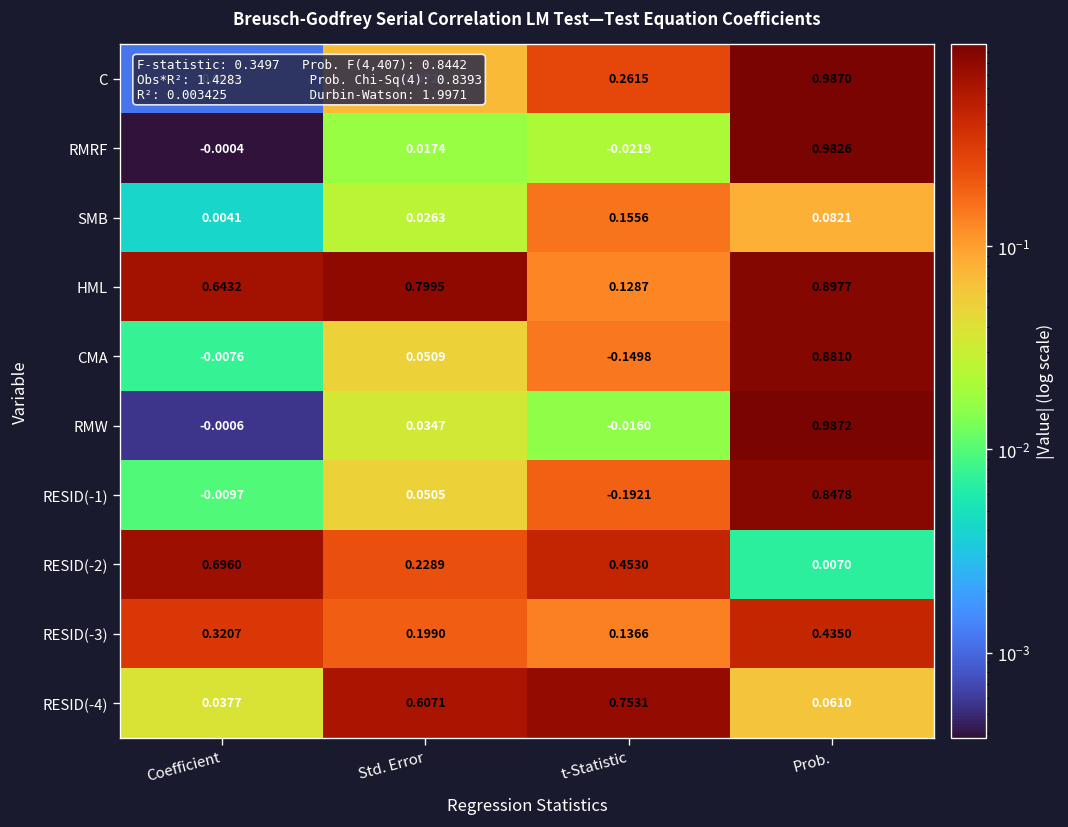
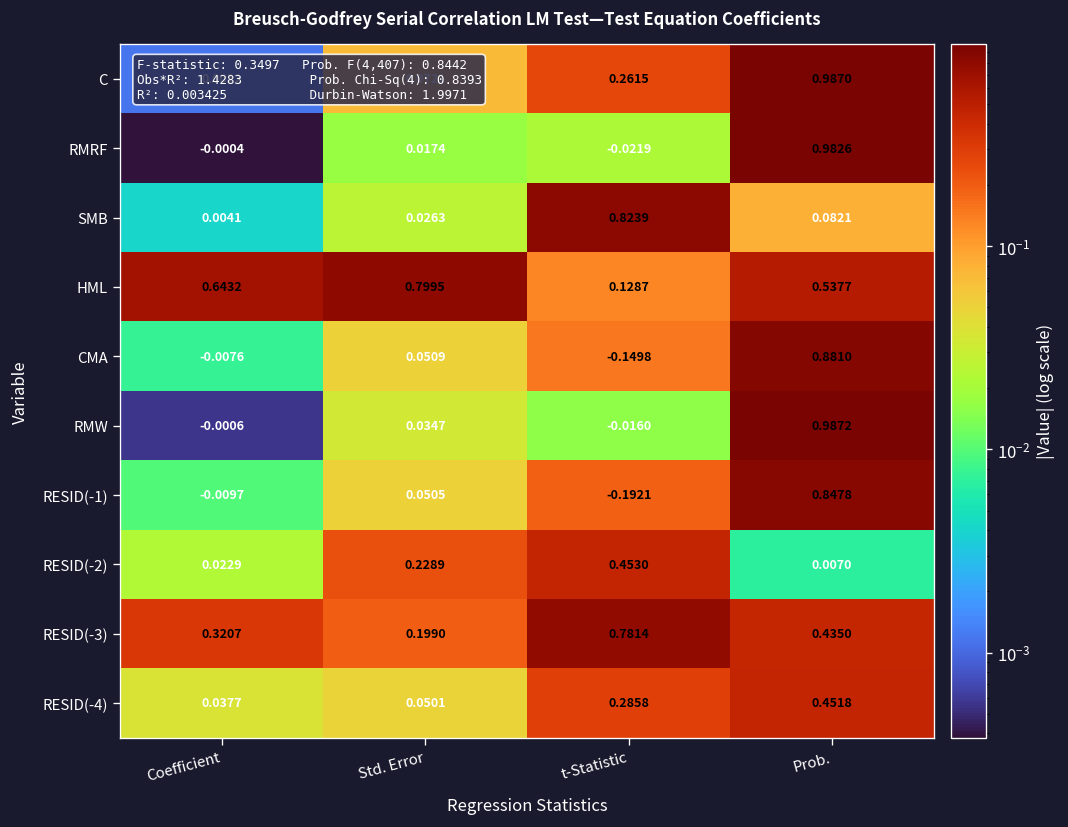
  {
    "C": {
      "t-Statistic": 0.2615,
      "Prob.": 0.9870
    },
    "RMRF": {
      "Coefficient": -0.0004,
      "Std. Error": 0.0174,
      "t-Statistic": -0.0219,
      "Prob.": 0.9826
    },
    "SMB": {
      "Coefficient": 0.0041,
      "Std. Error": 0.0263,
-     "t-Statistic": 0.1556,
+     "t-Statistic": 0.8239,
      "Prob.": 0.0821
    },
    "HML": {
      "Coefficient": 0.6432,
      "Std. Error": 0.7995,
      "t-Statistic": 0.1287,
-     "Prob.": 0.8977
+     "Prob.": 0.5377
    },
    "CMA": {
      "Coefficient": -0.0076,
      "Std. Error": 0.0509,
      "t-Statistic": -0.1498,
      "Prob.": 0.8810
    },
    "RMW": {
      "Coefficient": -0.0006,
      "Std. Error": 0.0347,
      "t-Statistic": -0.0160,
      "Prob.": 0.9872
    },
    "RESID(-1)": {
      "Coefficient": -0.0097,
      "Std. Error": 0.0505,
      "t-Statistic": -0.1921,
      "Prob.": 0.8478
    },
    "RESID(-2)": {
-     "Coefficient": 0.6960,
+     "Coefficient": 0.0229,
      "Std. Error": 0.2289,
      "t-Statistic": 0.4530,
      "Prob.": 0.0070
    },
    "RESID(-3)": {
      "Coefficient": 0.3207,
      "Std. Error": 0.1990,
-     "t-Statistic": 0.1366,
+     "t-Statistic": 0.7814,
      "Prob.": 0.4350
    },
    "RESID(-4)": {
      "Coefficient": 0.0377,
-     "Std. Error": 0.6071,
-     "t-Statistic": 0.7531,
-     "Prob.": 0.0610
+     "Std. Error": 0.0501,
+     "t-Statistic": 0.2858,
+     "Prob.": 0.4518
    }
  }
